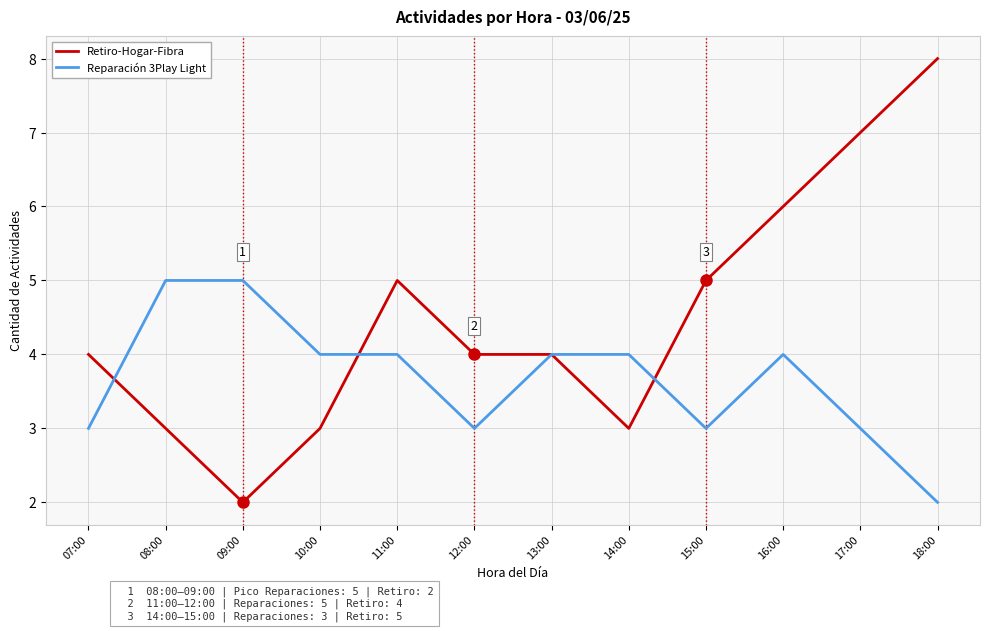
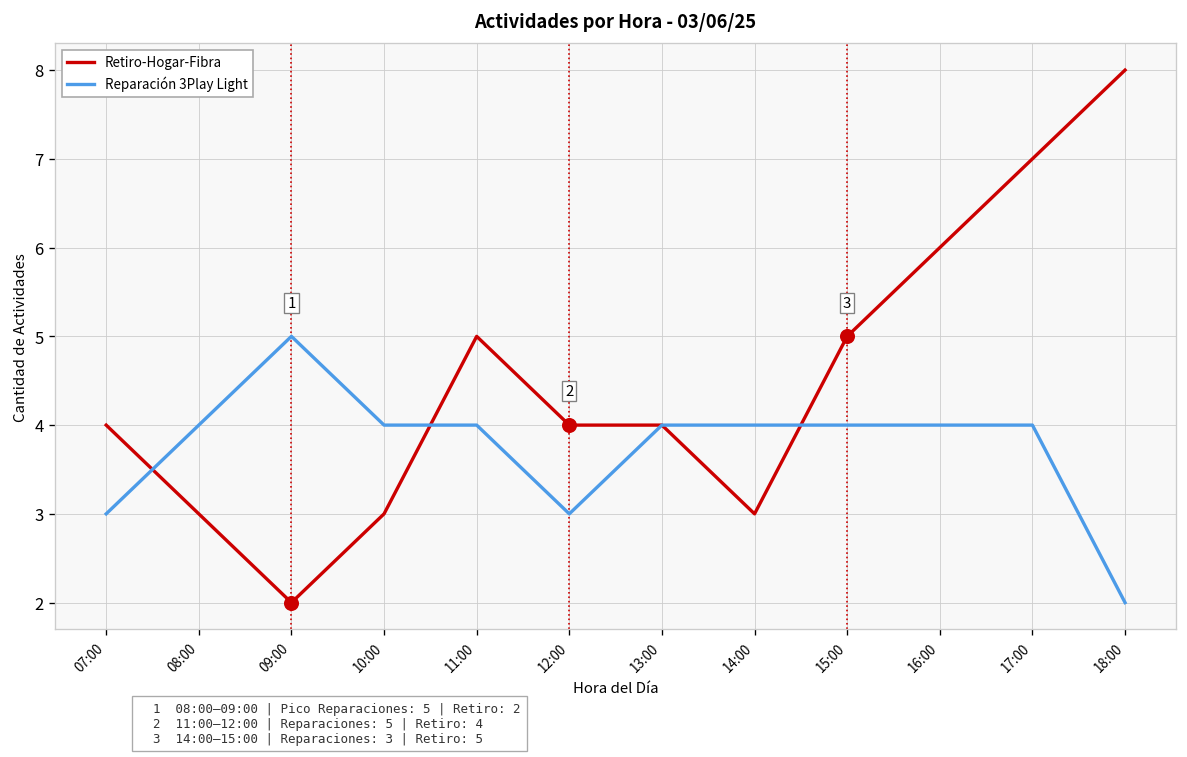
  {
    "Reparación 3Play Light": {
      "07:00": 3,
-     "08:00": 5,
+     "08:00": 4,
      "10:00": 4,
      "11:00": 4,
      "12:00": 3,
      "14:00": 4,
-     "15:00": 3,
+     "15:00": 4,
      "16:00": 4,
-     "17:00": 3,
+     "17:00": 4,
      "18:00": 2
    }
  }
